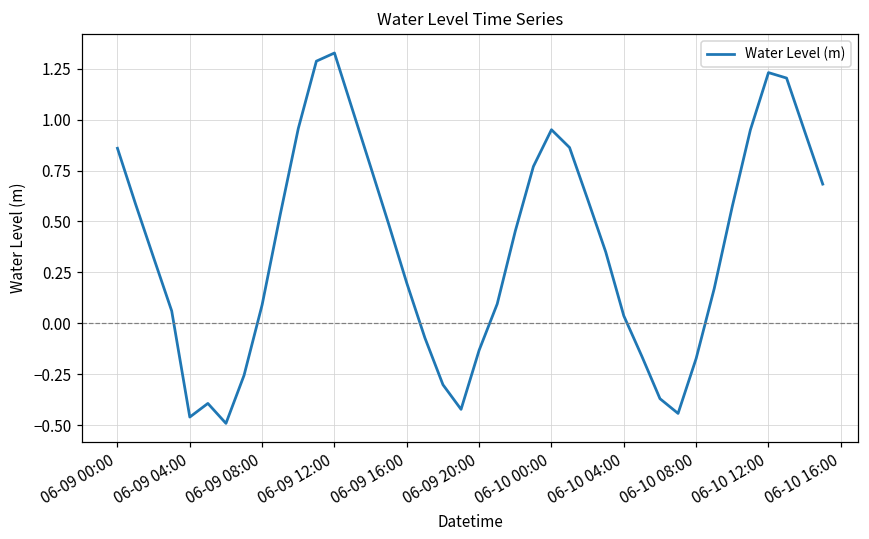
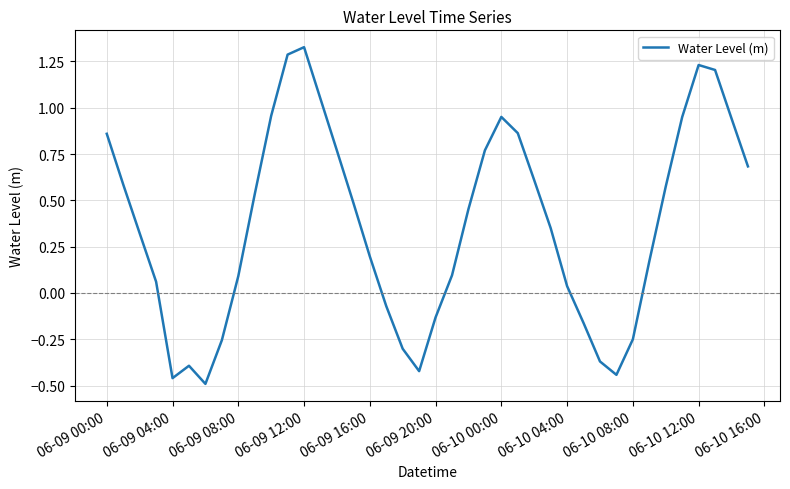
  {
    "06-09 00:00": 0.86,
    "06-09 04:00": -0.46,
    "06-09 08:00": 0.09,
    "06-09 12:00": 1.33,
    "06-09 16:00": 0.20,
    "06-09 20:00": -0.13,
    "06-10 00:00": 0.95,
    "06-10 04:00": 0.04,
-   "06-10 08:00": -0.17,
+   "06-10 08:00": -0.25,
    "06-10 12:00": 1.23
  }
